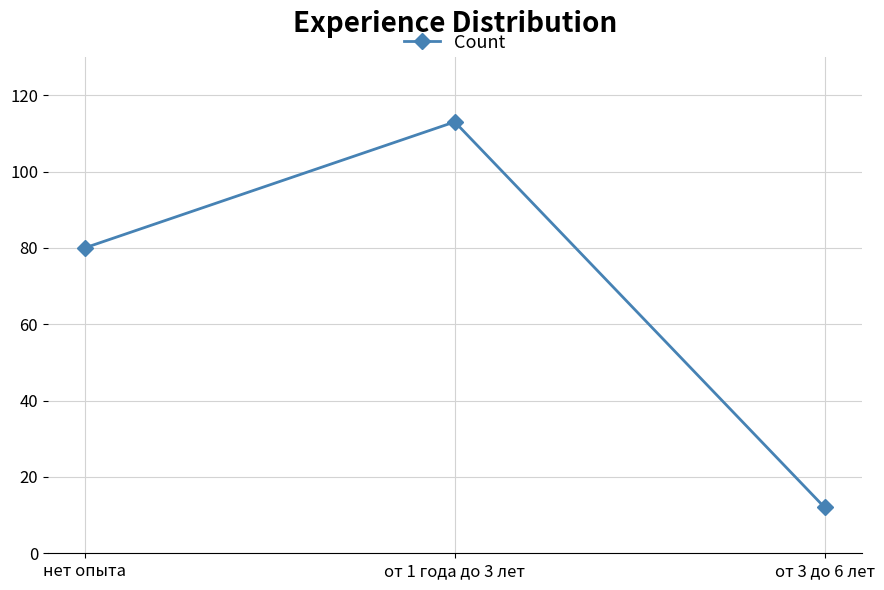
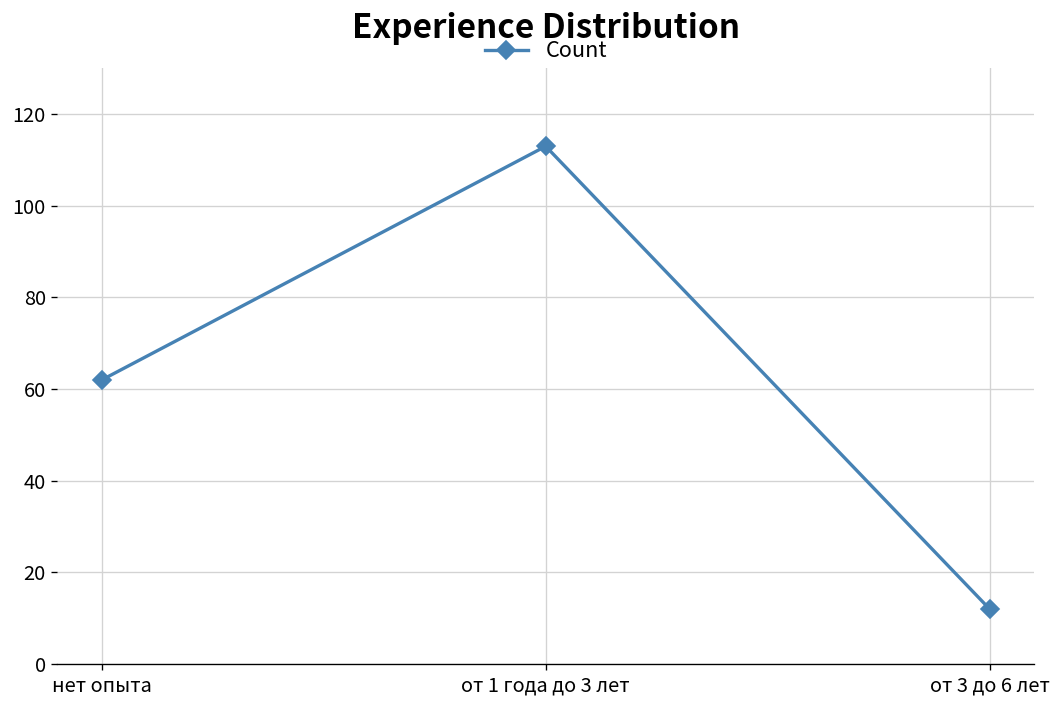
  {
-   "нет опыта": 80,
+   "нет опыта": 62,
    "от 1 года до 3 лет": 113,
    "от 3 до 6 лет": 12
  }
